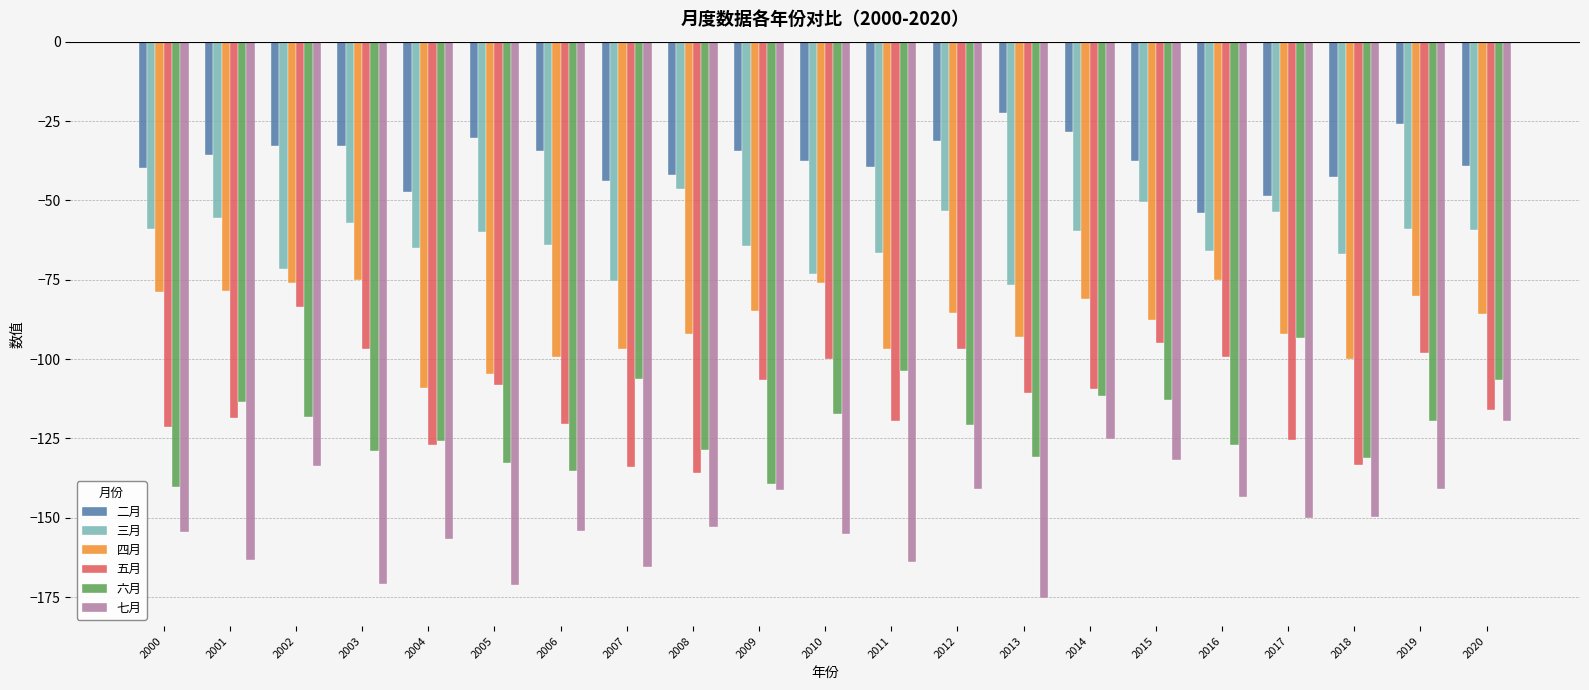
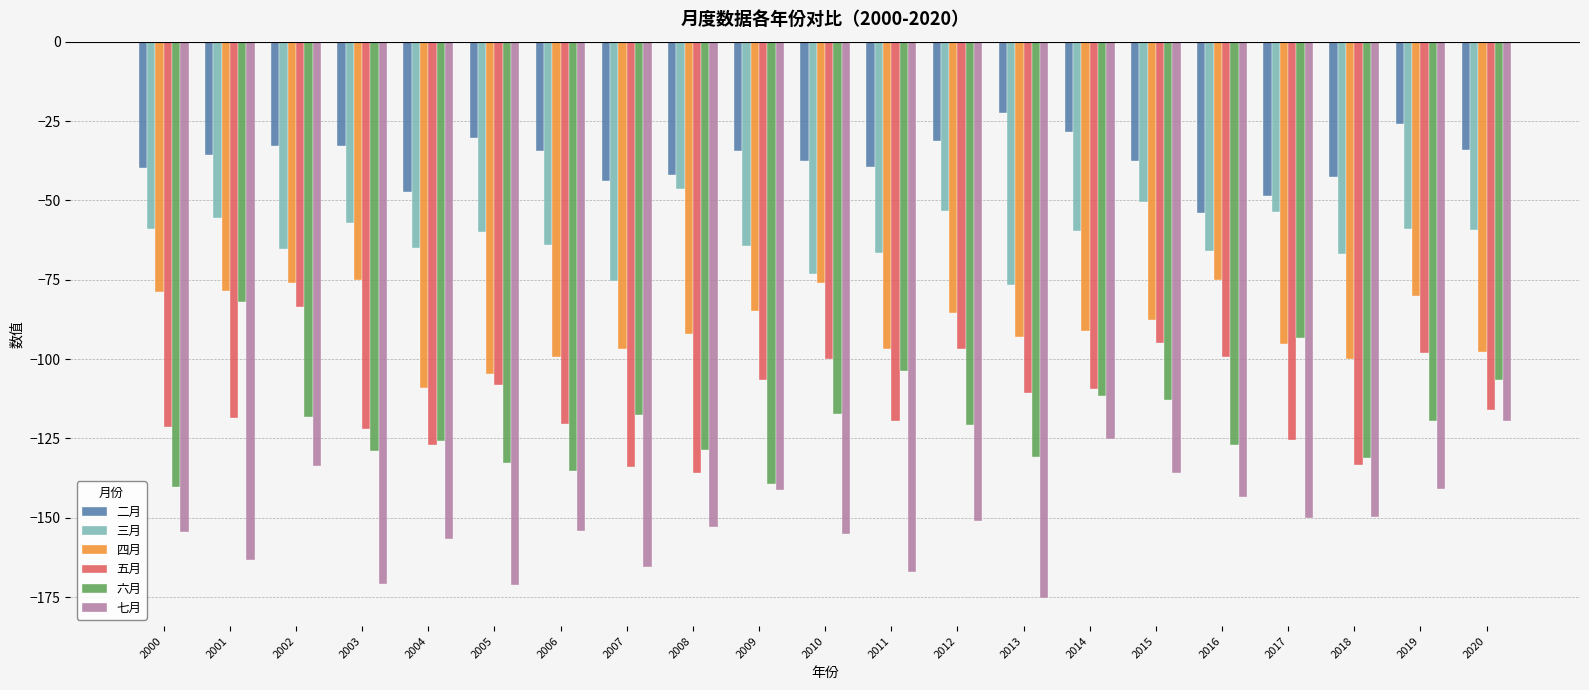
  {
    "二月": {
      "2000": -40,
      "2001": -36,
      "2002": -33,
      "2003": -33,
      "2004": -47,
      "2005": -30,
      "2006": -34,
      "2007": -44,
      "2008": -42,
      "2009": -34,
      "2010": -38,
      "2011": -40,
      "2012": -31,
      "2013": -22,
      "2014": -29,
      "2015": -38,
      "2016": -54,
      "2017": -49,
      "2018": -43,
      "2019": -26,
-     "2020": -39
+     "2020": -34
    },
    "三月": {
      "2000": -59,
      "2001": -55,
-     "2002": -71,
+     "2002": -65,
      "2003": -57,
      "2004": -65,
      "2005": -60,
      "2006": -64,
      "2007": -75,
      "2008": -46,
      "2009": -64,
      "2010": -73,
      "2011": -67,
      "2012": -53,
      "2013": -77,
      "2014": -60,
      "2015": -50,
      "2016": -66,
      "2017": -54,
      "2018": -67,
      "2019": -59,
      "2020": -59
    },
    "四月": {
      "2000": -79,
      "2001": -79,
      "2002": -76,
      "2003": -75,
      "2004": -109,
      "2005": -105,
      "2006": -99,
      "2007": -97,
      "2008": -92,
      "2009": -85,
      "2010": -76,
      "2011": -97,
      "2012": -85,
      "2013": -93,
-     "2014": -81,
+     "2014": -91,
      "2015": -88,
      "2016": -75,
-     "2017": -92,
+     "2017": -95,
      "2018": -100,
      "2019": -80,
-     "2020": -86
+     "2020": -98
    },
    "五月": {
      "2000": -122,
      "2001": -118,
      "2002": -83,
-     "2003": -97,
+     "2003": -122,
      "2004": -127,
      "2005": -108,
      "2006": -120,
      "2007": -134,
      "2008": -136,
      "2009": -107,
      "2010": -100,
      "2011": -120,
      "2012": -97,
      "2013": -111,
      "2014": -109,
      "2015": -95,
      "2016": -99,
      "2017": -126,
      "2018": -133,
      "2019": -98,
      "2020": -116
    },
    "六月": {
      "2000": -140,
-     "2001": -113,
+     "2001": -82,
      "2002": -118,
      "2003": -129,
      "2004": -126,
      "2005": -133,
      "2006": -135,
-     "2007": -106,
+     "2007": -118,
      "2008": -129,
      "2009": -139,
      "2010": -117,
      "2011": -104,
      "2012": -121,
      "2013": -131,
      "2014": -112,
      "2015": -113,
      "2016": -127,
      "2017": -93,
      "2018": -131,
      "2019": -119,
      "2020": -107
    },
    "七月": {
      "2000": -155,
      "2001": -163,
      "2002": -134,
      "2003": -171,
      "2004": -157,
      "2005": -171,
      "2006": -154,
      "2007": -165,
      "2008": -153,
      "2009": -141,
      "2010": -155,
-     "2011": -164,
-     "2012": -141,
+     "2011": -167,
+     "2012": -151,
      "2013": -175,
      "2014": -125,
-     "2015": -132,
+     "2015": -136,
      "2016": -144,
      "2017": -150,
      "2018": -150,
      "2019": -141,
      "2020": -119
    }
  }
